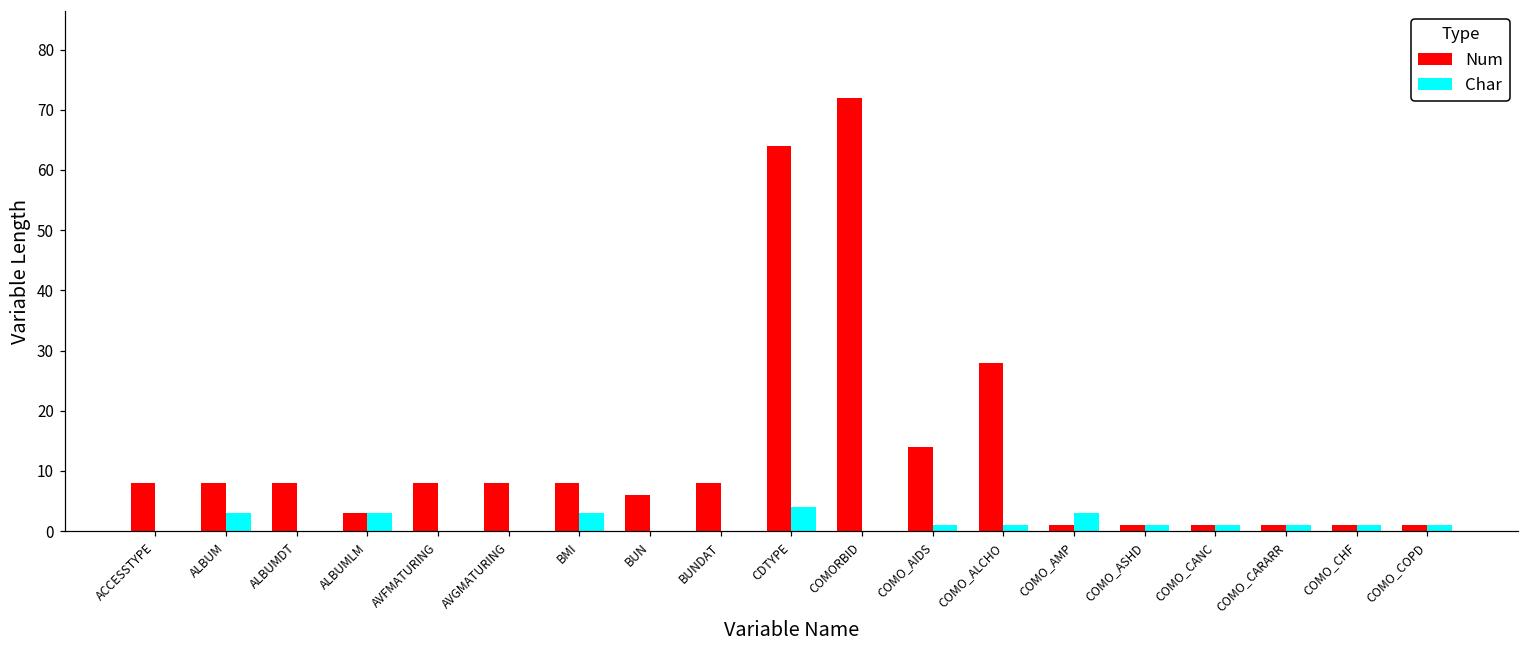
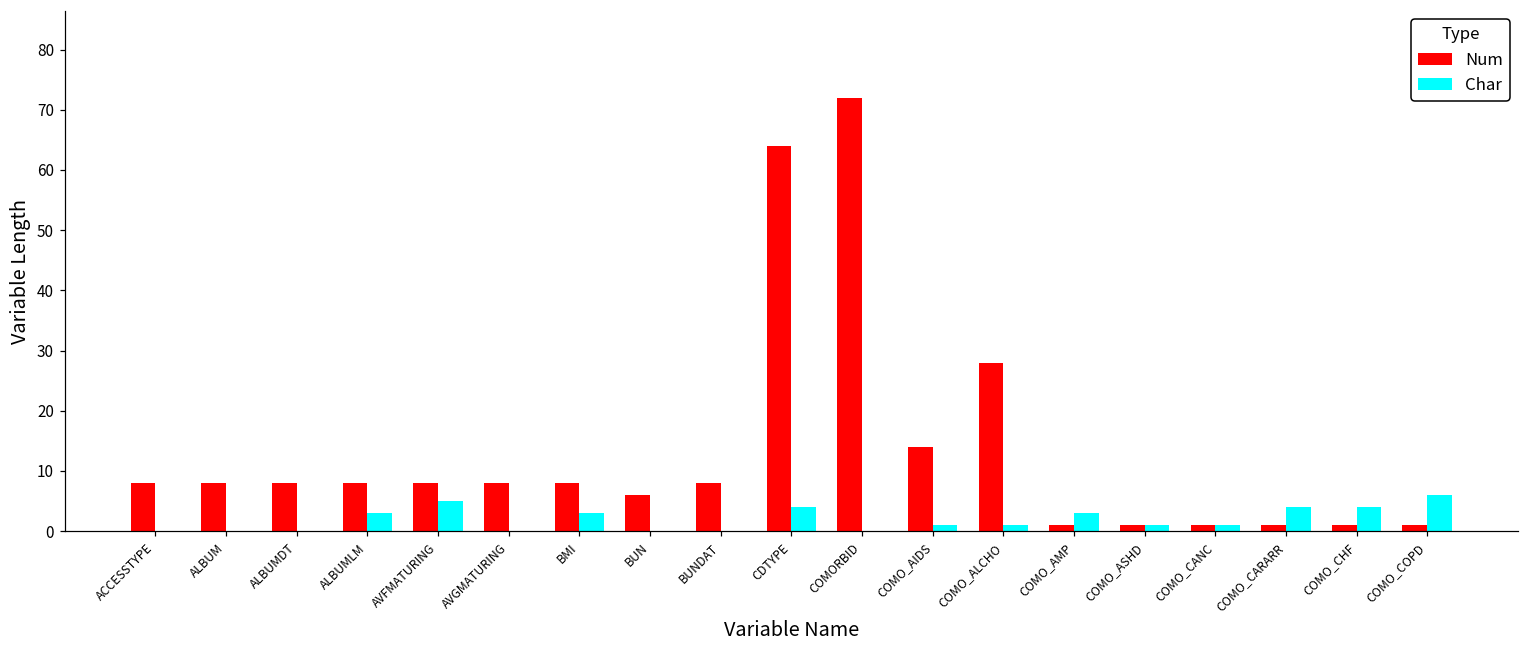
  {
    "Num": {
      "ACCESSTYPE": 8,
      "ALBUM": 8,
      "ALBUMDT": 8,
-     "ALBUMLM": 3,
+     "ALBUMLM": 8,
      "AVFMATURING": 8,
      "AVGMATURING": 8,
      "BMI": 8,
      "BUN": 6,
      "BUNDAT": 8,
      "CDTYPE": 64,
      "COMORBID": 72,
      "COMO_AIDS": 14,
      "COMO_ALCHO": 28,
      "COMO_AMP": 1,
      "COMO_ASHD": 1,
      "COMO_CANC": 1,
      "COMO_CARARR": 1,
      "COMO_CHF": 1,
      "COMO_COPD": 1
    },
    "Char": {
      "ACCESSTYPE": 0,
-     "ALBUM": 3,
+     "ALBUM": 0,
      "ALBUMDT": 0,
      "ALBUMLM": 3,
-     "AVFMATURING": 0,
+     "AVFMATURING": 5,
      "AVGMATURING": 0,
      "BMI": 3,
      "BUN": 0,
      "BUNDAT": 0,
      "CDTYPE": 4,
      "COMORBID": 0,
      "COMO_AIDS": 1,
      "COMO_ALCHO": 1,
      "COMO_AMP": 3,
      "COMO_ASHD": 1,
      "COMO_CANC": 1,
-     "COMO_CARARR": 1,
-     "COMO_CHF": 1,
-     "COMO_COPD": 1
+     "COMO_CARARR": 4,
+     "COMO_CHF": 4,
+     "COMO_COPD": 6
    }
  }
